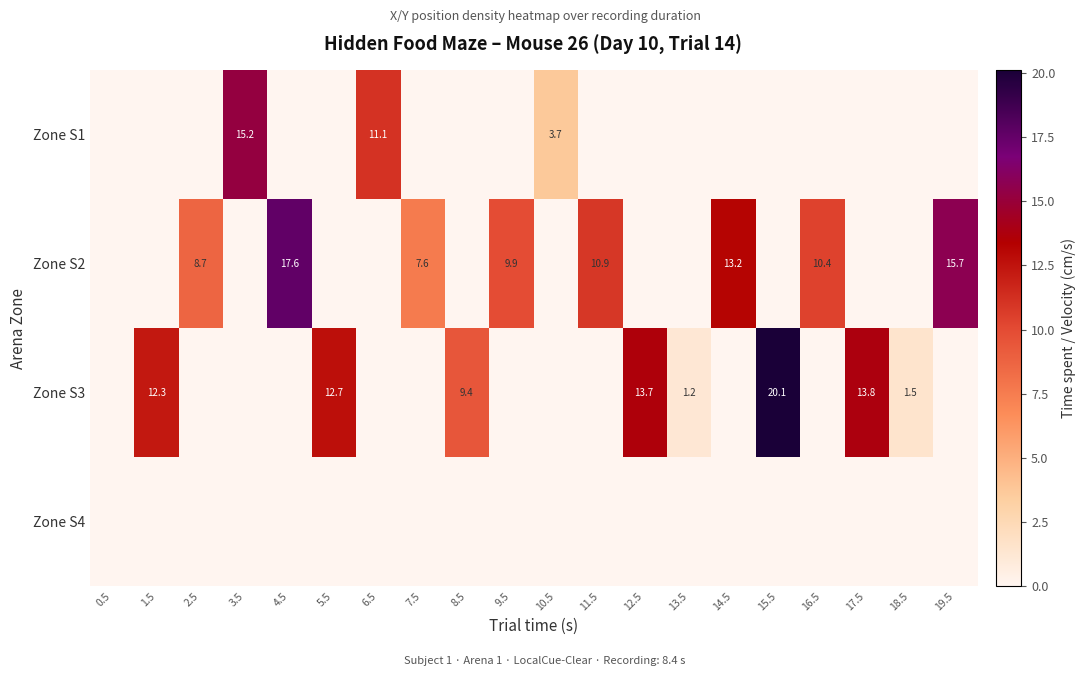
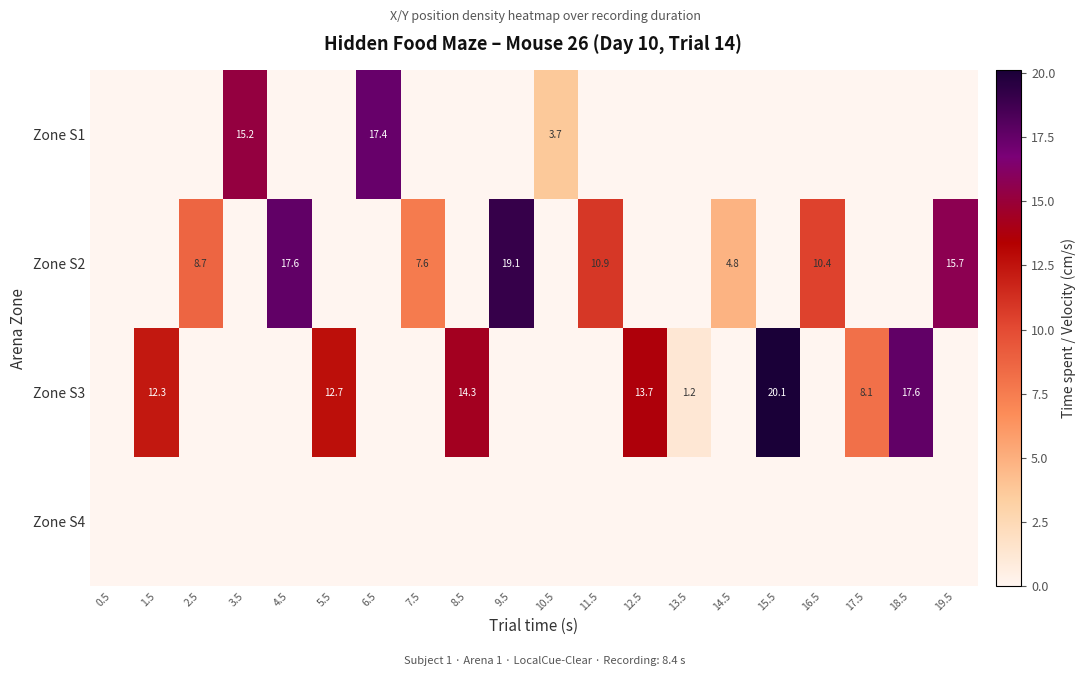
  {
    "Zone S1": {
      "3.5": 15.2,
-     "6.5": 11.1,
+     "6.5": 17.4,
      "10.5": 3.7
    },
    "Zone S2": {
      "2.5": 8.7,
      "4.5": 17.6,
      "7.5": 7.6,
-     "9.5": 9.9,
+     "9.5": 19.1,
      "11.5": 10.9,
-     "14.5": 13.2,
+     "14.5": 4.8,
      "16.5": 10.4,
      "19.5": 15.7
    },
    "Zone S3": {
      "1.5": 12.3,
      "5.5": 12.7,
-     "8.5": 9.4,
+     "8.5": 14.3,
      "12.5": 13.7,
      "13.5": 1.2,
      "15.5": 20.1,
-     "17.5": 13.8,
-     "18.5": 1.5
+     "17.5": 8.1,
+     "18.5": 17.6
    }
  }
